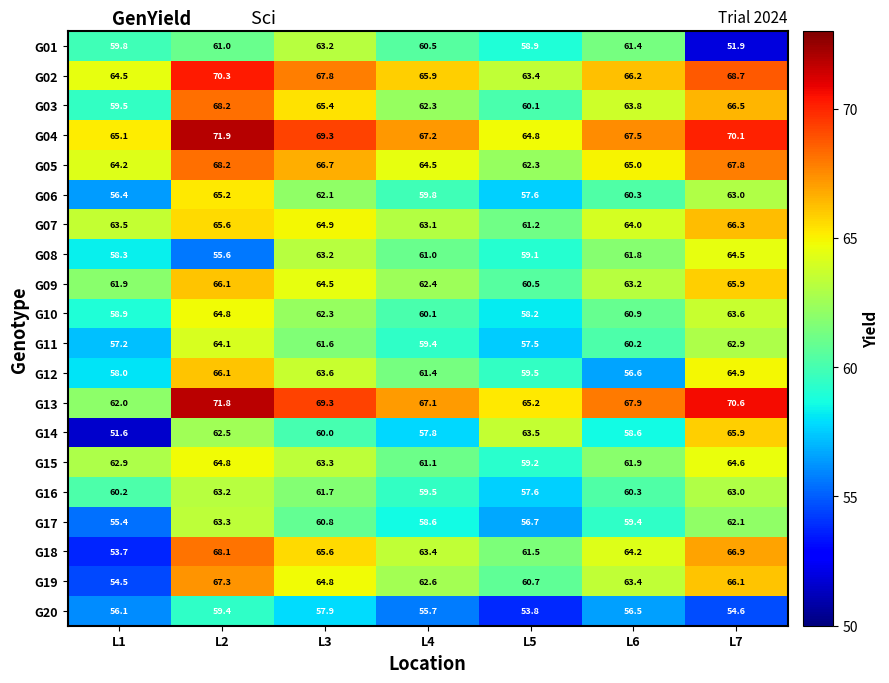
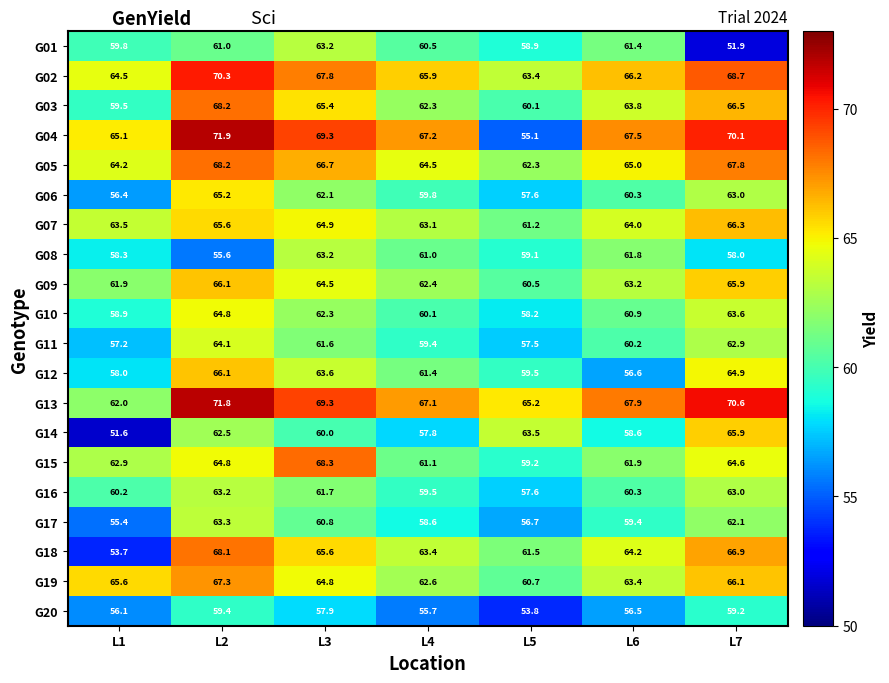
  {
    "G01": {
      "L1": 59.8,
      "L2": 61.0,
      "L3": 63.2,
      "L4": 60.5,
      "L5": 58.9,
      "L6": 61.4,
      "L7": 51.9
    },
    "G02": {
      "L1": 64.5,
      "L2": 70.3,
      "L3": 67.8,
      "L4": 65.9,
      "L5": 63.4,
      "L6": 66.2,
      "L7": 68.7
    },
    "G03": {
      "L1": 59.5,
      "L2": 68.2,
      "L3": 65.4,
      "L4": 62.3,
      "L5": 60.1,
      "L6": 63.8,
      "L7": 66.5
    },
    "G04": {
      "L1": 65.1,
      "L2": 71.9,
      "L3": 69.3,
      "L4": 67.2,
-     "L5": 64.8,
+     "L5": 55.1,
      "L6": 67.5,
      "L7": 70.1
    },
    "G05": {
      "L1": 64.2,
      "L2": 68.2,
      "L3": 66.7,
      "L4": 64.5,
      "L5": 62.3,
      "L6": 65.0,
      "L7": 67.8
    },
    "G06": {
      "L1": 56.4,
      "L2": 65.2,
      "L3": 62.1,
      "L4": 59.8,
      "L5": 57.6,
      "L6": 60.3,
      "L7": 63.0
    },
    "G07": {
      "L1": 63.5,
      "L2": 65.6,
      "L3": 64.9,
      "L4": 63.1,
      "L5": 61.2,
      "L6": 64.0,
      "L7": 66.3
    },
    "G08": {
      "L1": 58.3,
      "L2": 55.6,
      "L3": 63.2,
      "L4": 61.0,
      "L5": 59.1,
      "L6": 61.8,
-     "L7": 64.5
+     "L7": 58.0
    },
    "G09": {
      "L1": 61.9,
      "L2": 66.1,
      "L3": 64.5,
      "L4": 62.4,
      "L5": 60.5,
      "L6": 63.2,
      "L7": 65.9
    },
    "G10": {
      "L1": 58.9,
      "L2": 64.8,
      "L3": 62.3,
      "L4": 60.1,
      "L5": 58.2,
      "L6": 60.9,
      "L7": 63.6
    },
    "G11": {
      "L1": 57.2,
      "L2": 64.1,
      "L3": 61.6,
      "L4": 59.4,
      "L5": 57.5,
      "L6": 60.2,
      "L7": 62.9
    },
    "G12": {
      "L1": 58.0,
      "L2": 66.1,
      "L3": 63.6,
      "L4": 61.4,
      "L5": 59.5,
      "L6": 56.6,
      "L7": 64.9
    },
    "G13": {
      "L1": 62.0,
      "L2": 71.8,
      "L3": 69.3,
      "L4": 67.1,
      "L5": 65.2,
      "L6": 67.9,
      "L7": 70.6
    },
    "G14": {
      "L1": 51.6,
      "L2": 62.5,
      "L3": 60.0,
      "L4": 57.8,
      "L5": 63.5,
      "L6": 58.6,
      "L7": 65.9
    },
    "G15": {
      "L1": 62.9,
      "L2": 64.8,
-     "L3": 63.3,
+     "L3": 68.3,
      "L4": 61.1,
      "L5": 59.2,
      "L6": 61.9,
      "L7": 64.6
    },
    "G16": {
      "L1": 60.2,
      "L2": 63.2,
      "L3": 61.7,
      "L4": 59.5,
      "L5": 57.6,
      "L6": 60.3,
      "L7": 63.0
    },
    "G17": {
      "L1": 55.4,
      "L2": 63.3,
      "L3": 60.8,
      "L4": 58.6,
      "L5": 56.7,
      "L6": 59.4,
      "L7": 62.1
    },
    "G18": {
      "L1": 53.7,
      "L2": 68.1,
      "L3": 65.6,
      "L4": 63.4,
      "L5": 61.5,
      "L6": 64.2,
      "L7": 66.9
    },
    "G19": {
-     "L1": 54.5,
+     "L1": 65.6,
      "L2": 67.3,
      "L3": 64.8,
      "L4": 62.6,
      "L5": 60.7,
      "L6": 63.4,
      "L7": 66.1
    },
    "G20": {
      "L1": 56.1,
      "L2": 59.4,
      "L3": 57.9,
      "L4": 55.7,
      "L5": 53.8,
      "L6": 56.5,
-     "L7": 54.6
+     "L7": 59.2
    }
  }
